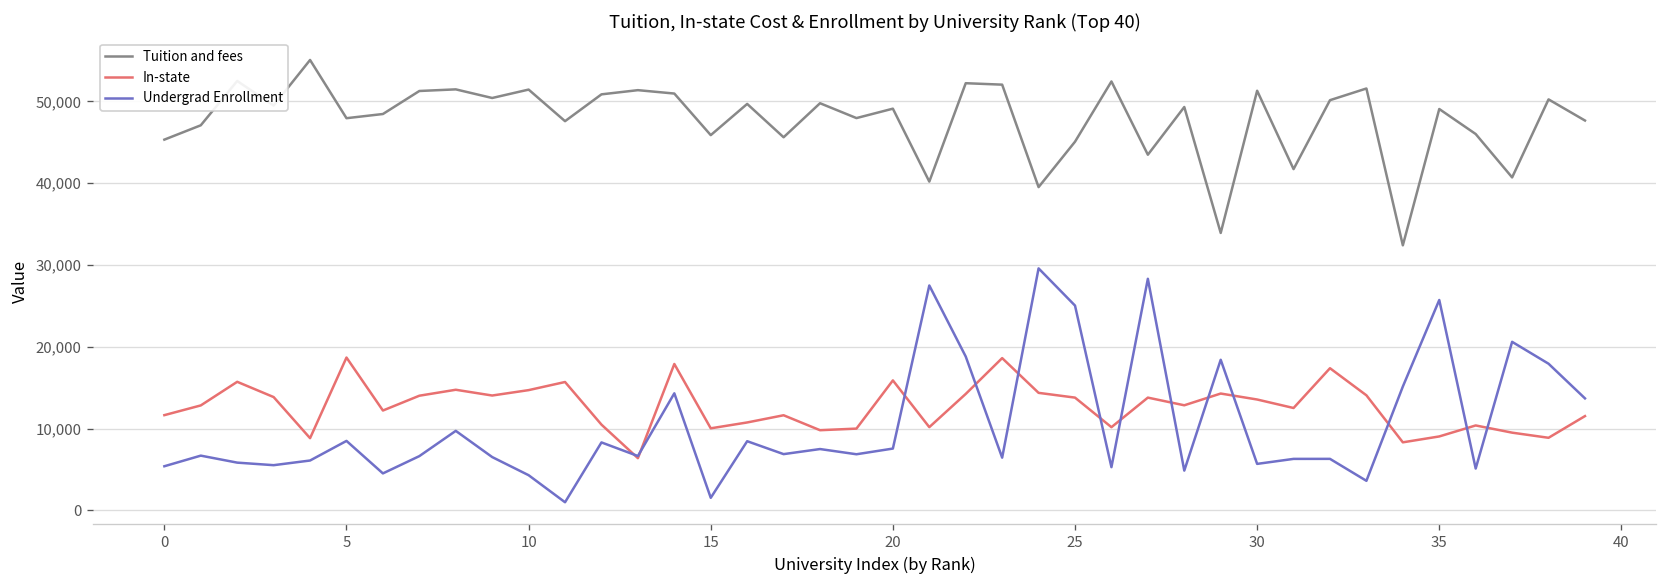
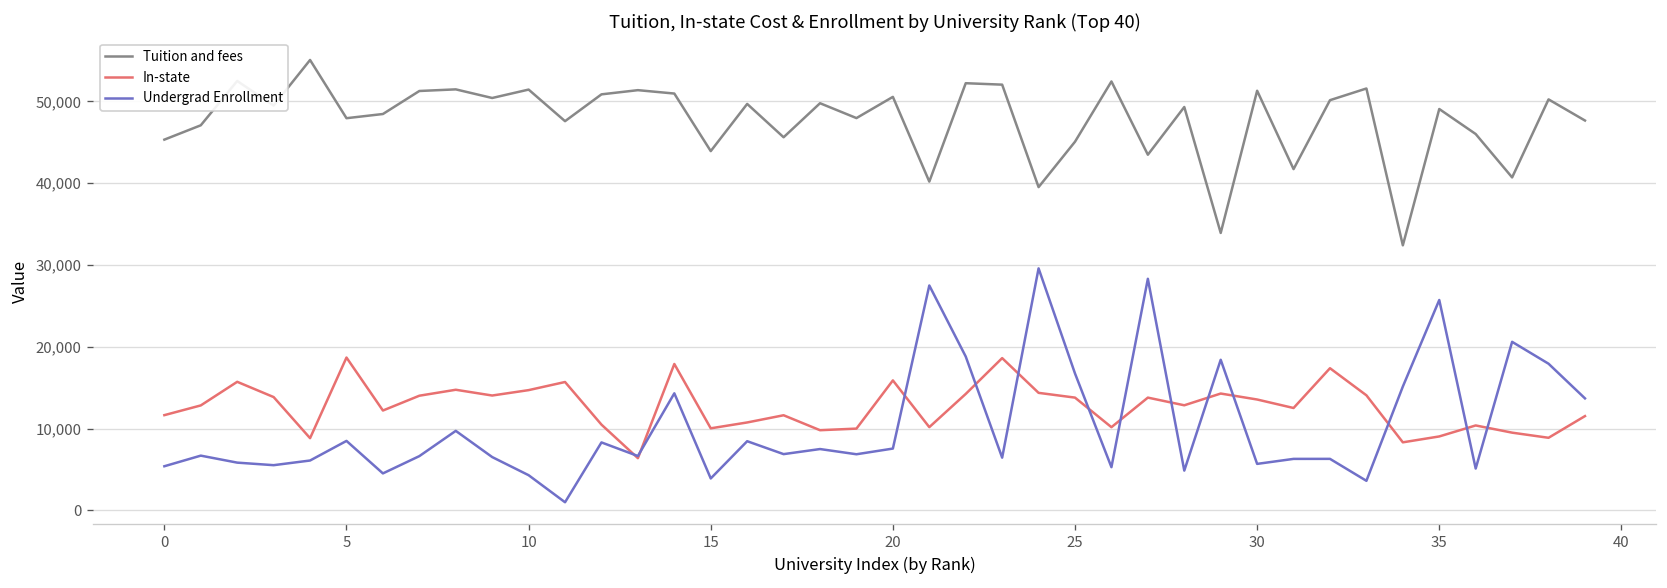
  {
    "Tuition and fees": {
      "0": "45,000",
      "5": "48,000",
      "10": "51,000",
-     "15": "46,000",
-     "20": "49,000",
+     "15": "44,000",
+     "20": "51,000",
      "25": "45,000",
      "30": "51,000",
      "35": "49,000"
    },
    "In-state": {
      "0": "12,000",
      "5": "19,000",
      "10": "15,000",
      "15": "10,000",
      "20": "16,000",
      "25": "14,000",
      "30": "14,000",
      "35": "9,000"
    },
    "Undergrad Enrollment": {
      "0": "5,000",
      "5": "8,000",
      "10": "4,000",
-     "15": "2,000",
+     "15": "4,000",
      "20": "8,000",
-     "25": "25,000",
+     "25": "17,000",
      "30": "6,000",
      "35": "26,000"
    }
  }
